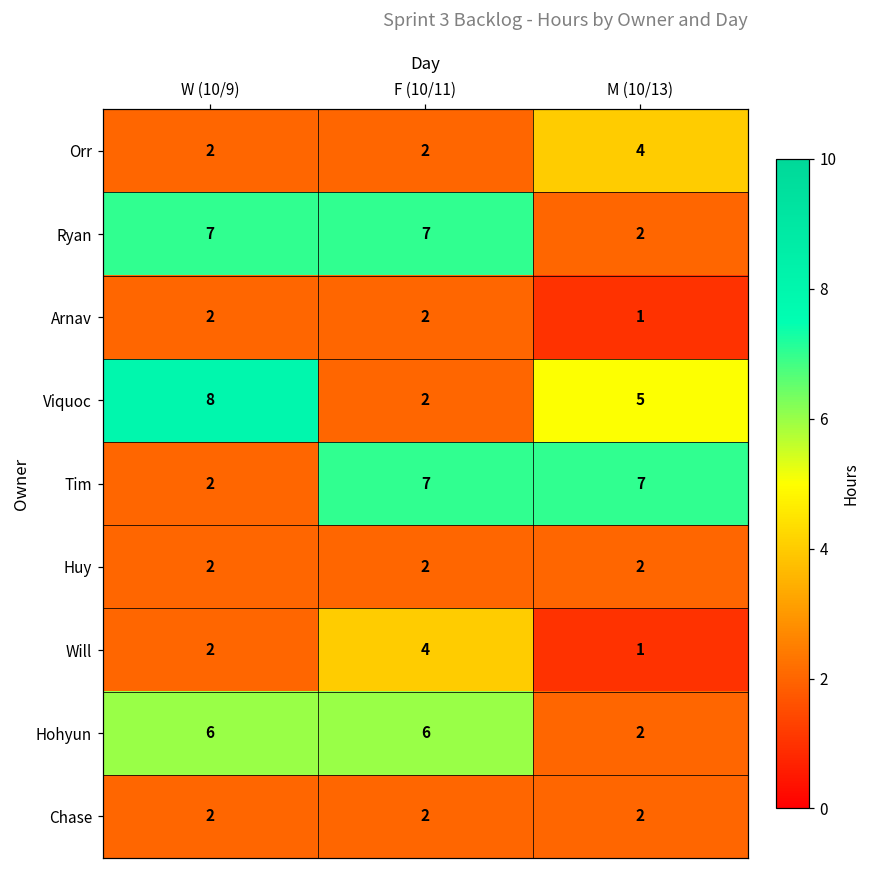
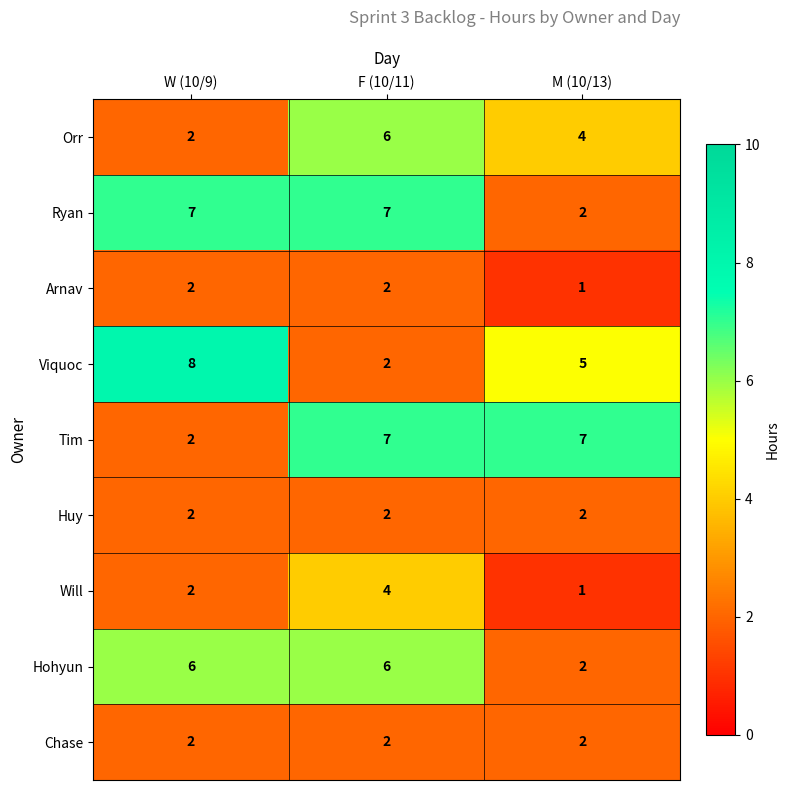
  {
    "Orr": {
      "W (10/9)": 2,
-     "F (10/11)": 2,
+     "F (10/11)": 6,
      "M (10/13)": 4
    },
    "Ryan": {
      "W (10/9)": 7,
      "F (10/11)": 7,
      "M (10/13)": 2
    },
    "Arnav": {
      "W (10/9)": 2,
      "F (10/11)": 2,
      "M (10/13)": 1
    },
    "Viquoc": {
      "W (10/9)": 8,
      "F (10/11)": 2,
      "M (10/13)": 5
    },
    "Tim": {
      "W (10/9)": 2,
      "F (10/11)": 7,
      "M (10/13)": 7
    },
    "Huy": {
      "W (10/9)": 2,
      "F (10/11)": 2,
      "M (10/13)": 2
    },
    "Will": {
      "W (10/9)": 2,
      "F (10/11)": 4,
      "M (10/13)": 1
    },
    "Hohyun": {
      "W (10/9)": 6,
      "F (10/11)": 6,
      "M (10/13)": 2
    },
    "Chase": {
      "W (10/9)": 2,
      "F (10/11)": 2,
      "M (10/13)": 2
    }
  }
